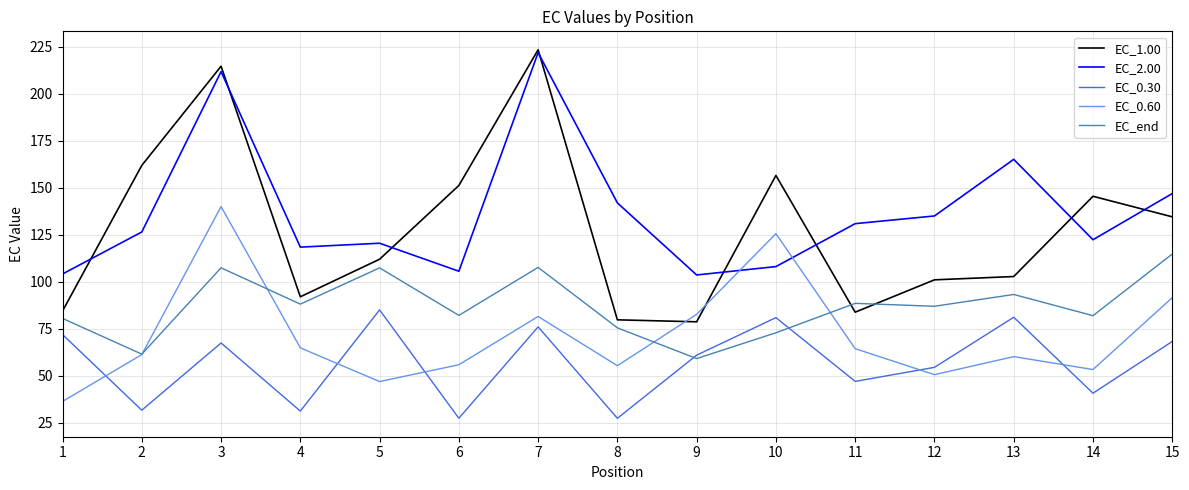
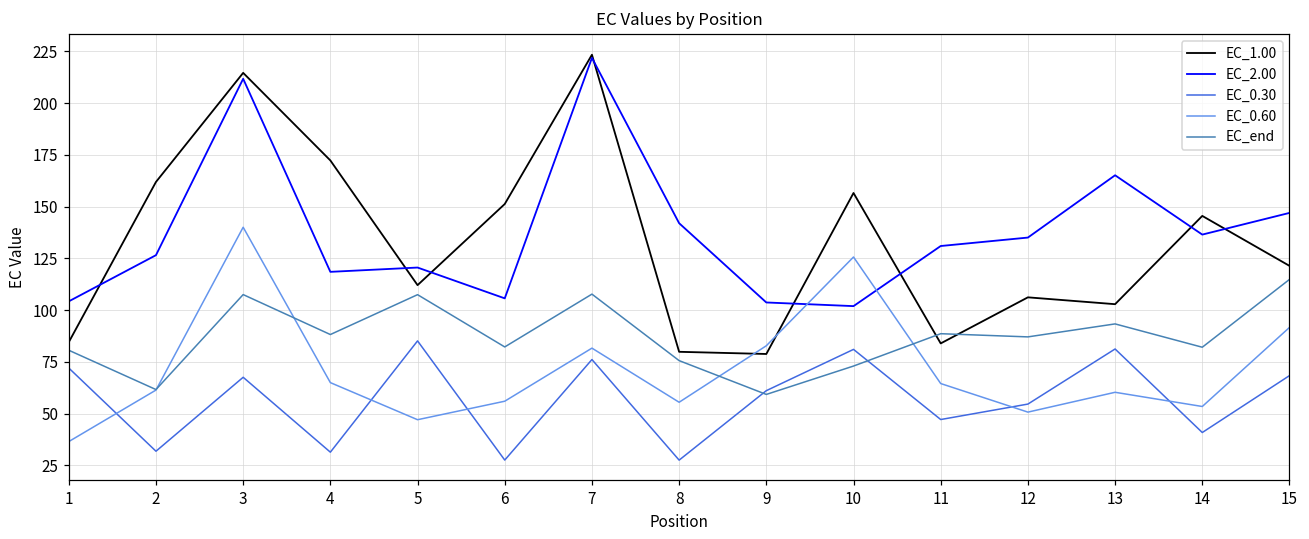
  {
    "EC_1.00": {
      "1": 84,
      "2": 162,
      "3": 215,
-     "4": 92,
+     "4": 172,
      "5": 112,
      "6": 151,
      "7": 223,
      "8": 80,
      "9": 79,
      "10": 157,
      "11": 84,
-     "12": 101,
+     "12": 106,
      "13": 103,
      "14": 146,
-     "15": 135
+     "15": 121
    },
    "EC_2.00": {
      "1": 104,
      "2": 127,
      "3": 212,
      "4": 118,
      "5": 121,
      "6": 106,
      "7": 222,
      "8": 142,
      "9": 104,
-     "10": 108,
+     "10": 102,
      "11": 131,
      "12": 135,
      "13": 165,
-     "14": 122,
+     "14": 136,
      "15": 147
    }
  }
